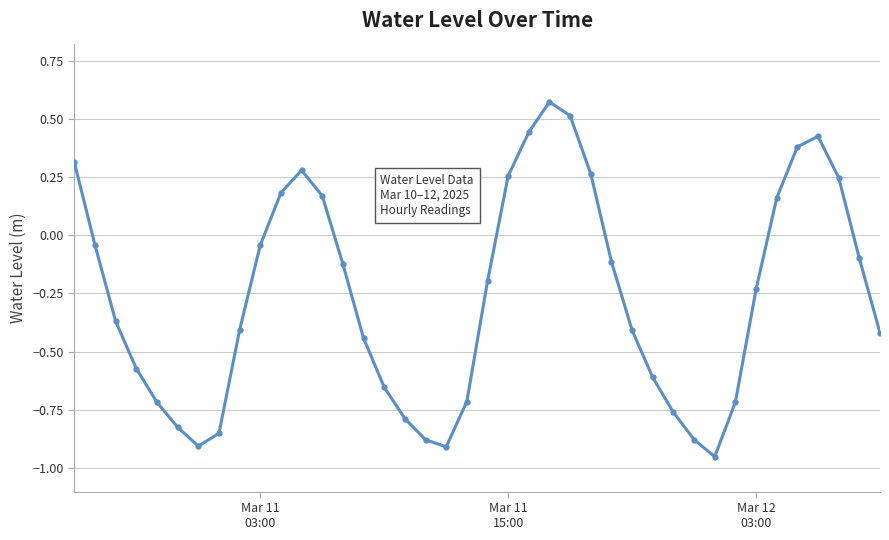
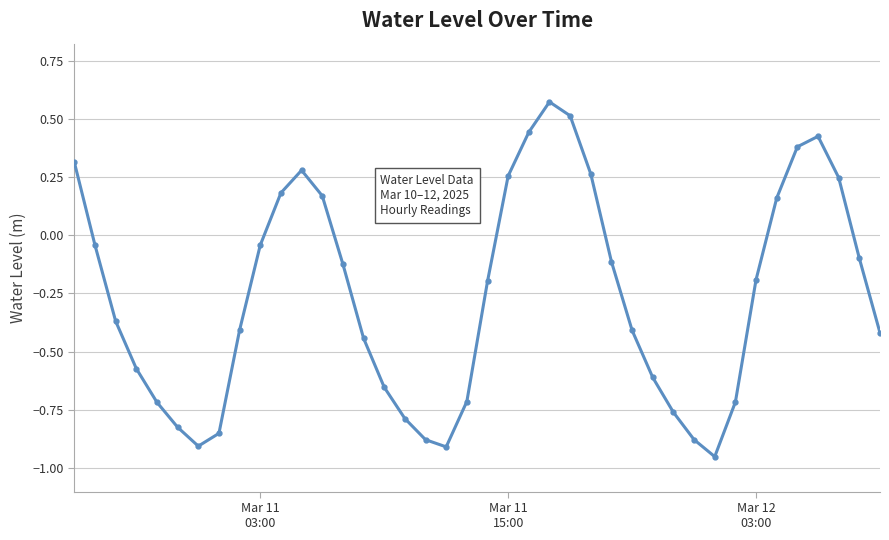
  {
    "Mar 11 03:00": -0.04,
    "Mar 11 15:00": 0.25,
-   "Mar 12 03:00": -0.23
+   "Mar 12 03:00": -0.19
  }
